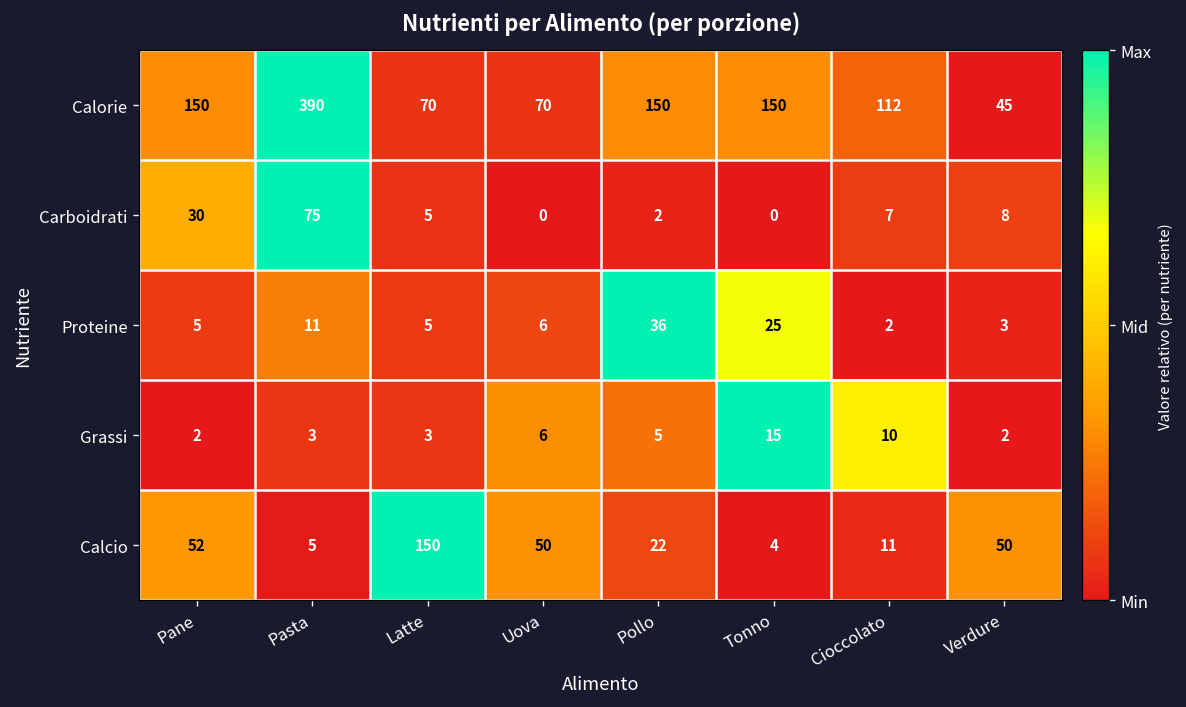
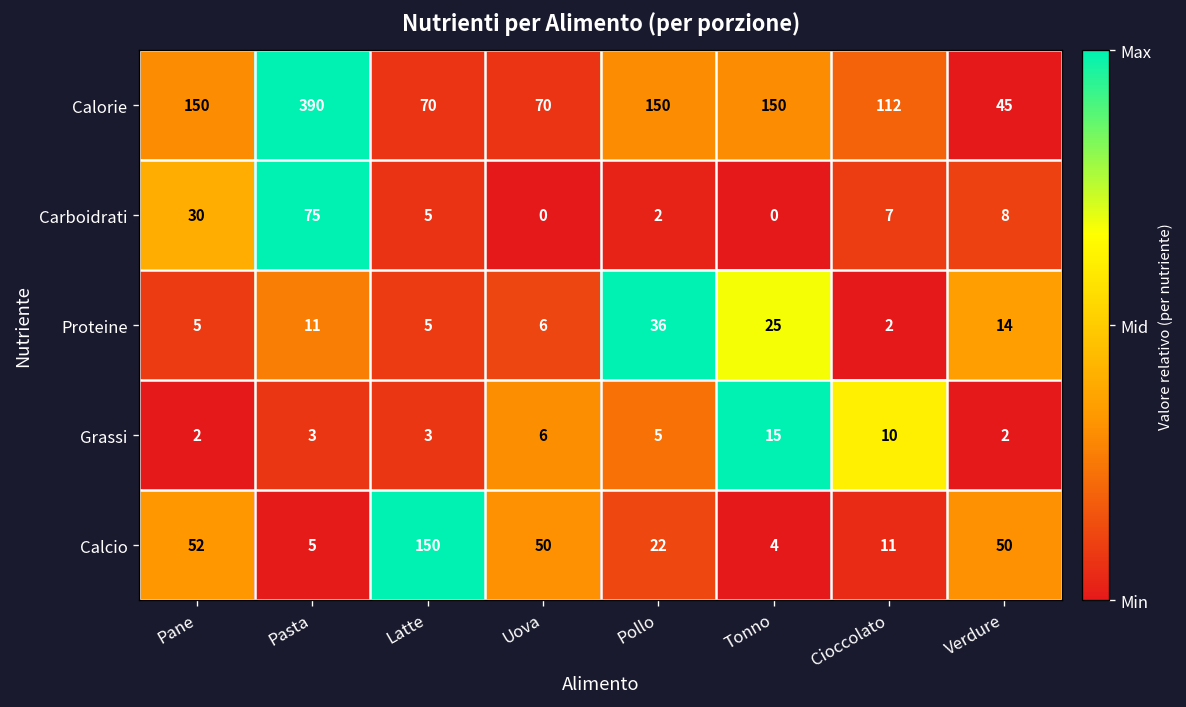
  {
    "Calorie": {
      "Pane": 150,
      "Pasta": 390,
      "Latte": 70,
      "Uova": 70,
      "Pollo": 150,
      "Tonno": 150,
      "Cioccolato": 112,
      "Verdure": 45
    },
    "Carboidrati": {
      "Pane": 30,
      "Pasta": 75,
      "Latte": 5,
      "Uova": 0,
      "Pollo": 2,
      "Tonno": 0,
      "Cioccolato": 7,
      "Verdure": 8
    },
    "Proteine": {
      "Pane": 5,
      "Pasta": 11,
      "Latte": 5,
      "Uova": 6,
      "Pollo": 36,
      "Tonno": 25,
      "Cioccolato": 2,
-     "Verdure": 3
+     "Verdure": 14
    },
    "Grassi": {
      "Pane": 2,
      "Pasta": 3,
      "Latte": 3,
      "Uova": 6,
      "Pollo": 5,
      "Tonno": 15,
      "Cioccolato": 10,
      "Verdure": 2
    },
    "Calcio": {
      "Pane": 52,
      "Pasta": 5,
      "Latte": 150,
      "Uova": 50,
      "Pollo": 22,
      "Tonno": 4,
      "Cioccolato": 11,
      "Verdure": 50
    }
  }
